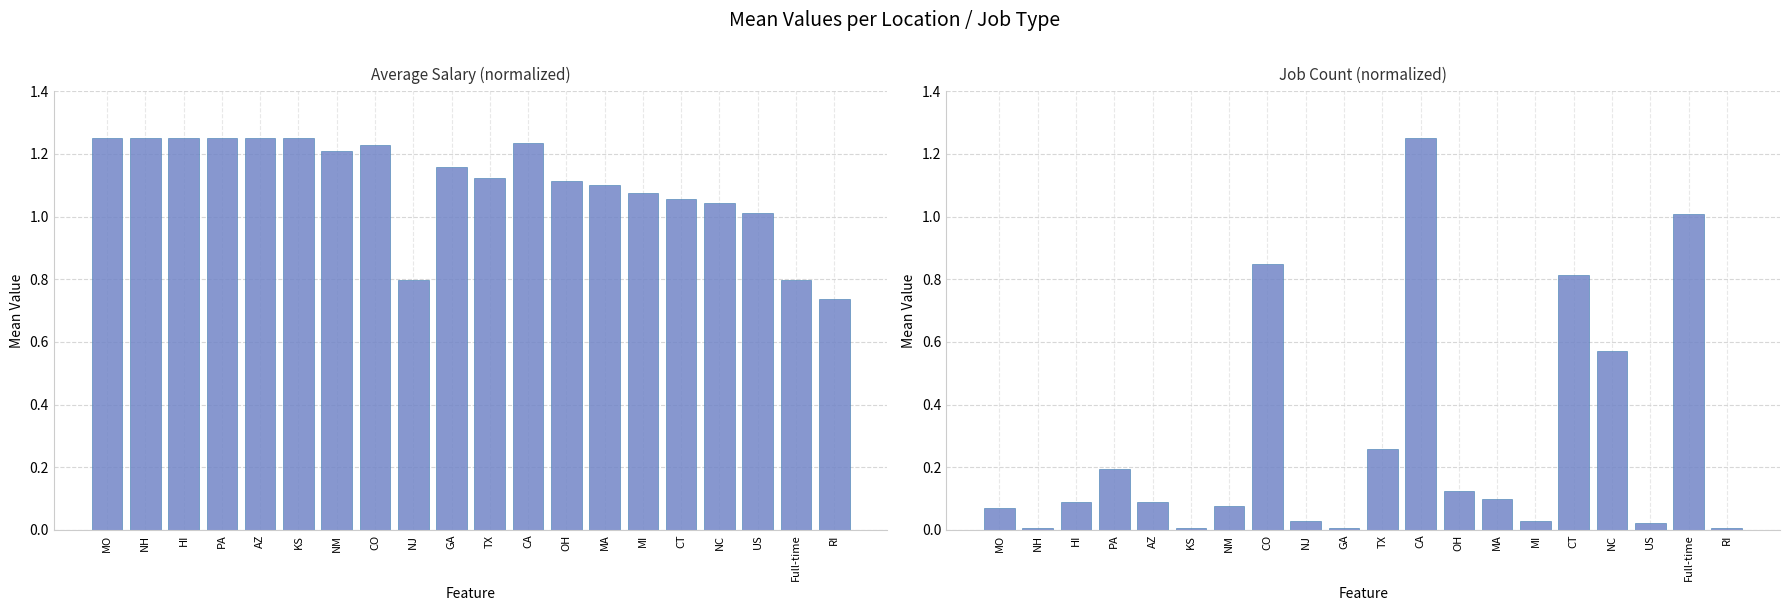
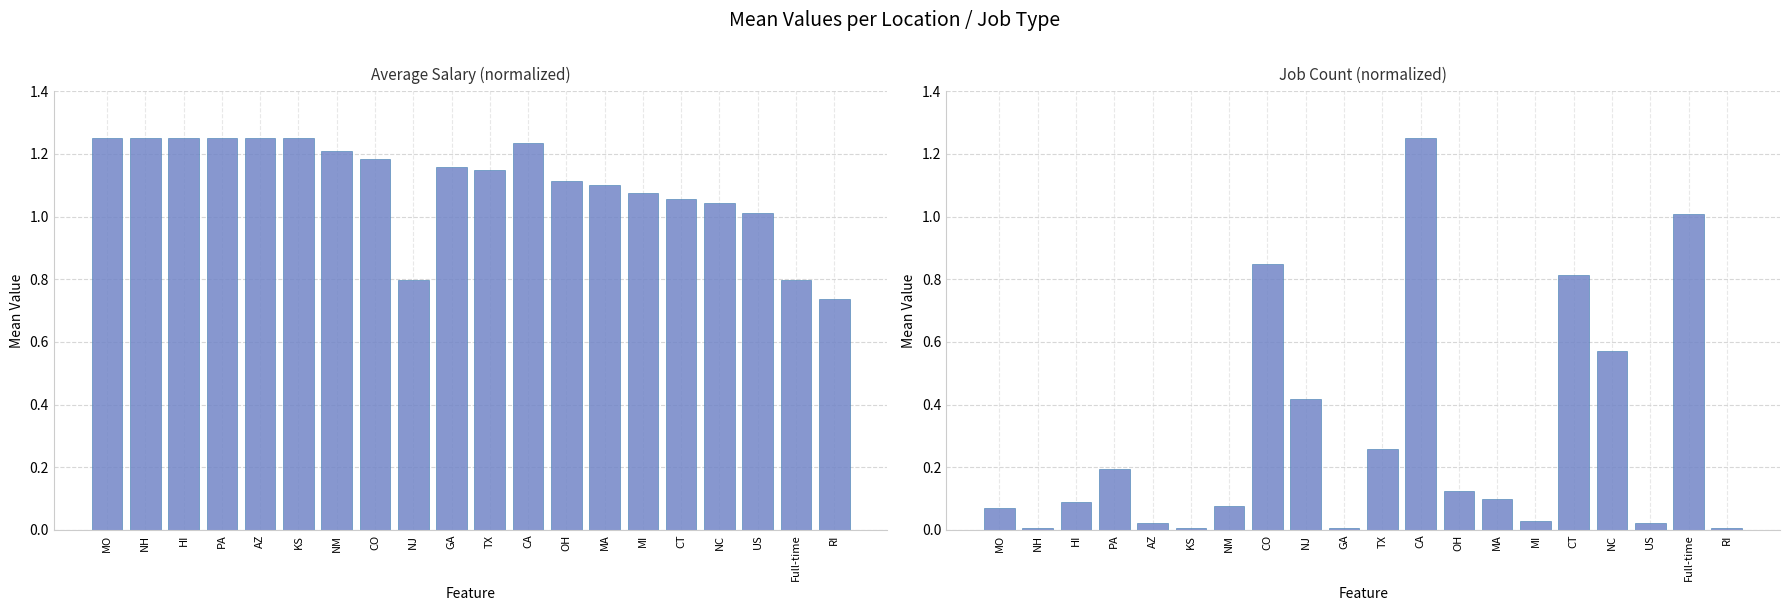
  {
    "Average Salary (normalized)": {
      "MO": 1.25,
      "NH": 1.25,
      "HI": 1.25,
      "PA": 1.25,
      "AZ": 1.25,
      "KS": 1.25,
      "NM": 1.21,
-     "CO": 1.23,
+     "CO": 1.18,
      "NJ": 0.80,
      "GA": 1.16,
-     "TX": 1.12,
+     "TX": 1.15,
      "CA": 1.24,
      "OH": 1.11,
      "MA": 1.10,
      "MI": 1.07,
      "CT": 1.06,
      "NC": 1.04,
      "US": 1.01,
      "Full-time": 0.80,
      "RI": 0.74
    },
    "Job Count (normalized)": {
      "MO": 0.07,
      "HI": 0.09,
      "PA": 0.19,
-     "AZ": 0.09,
+     "AZ": 0.02,
      "NM": 0.08,
      "CO": 0.85,
-     "NJ": 0.03,
+     "NJ": 0.42,
      "TX": 0.26,
      "CA": 1.25,
      "OH": 0.13,
      "MA": 0.10,
      "MI": 0.03,
      "CT": 0.81,
      "NC": 0.57,
      "US": 0.02,
      "Full-time": 1.01
    }
  }
